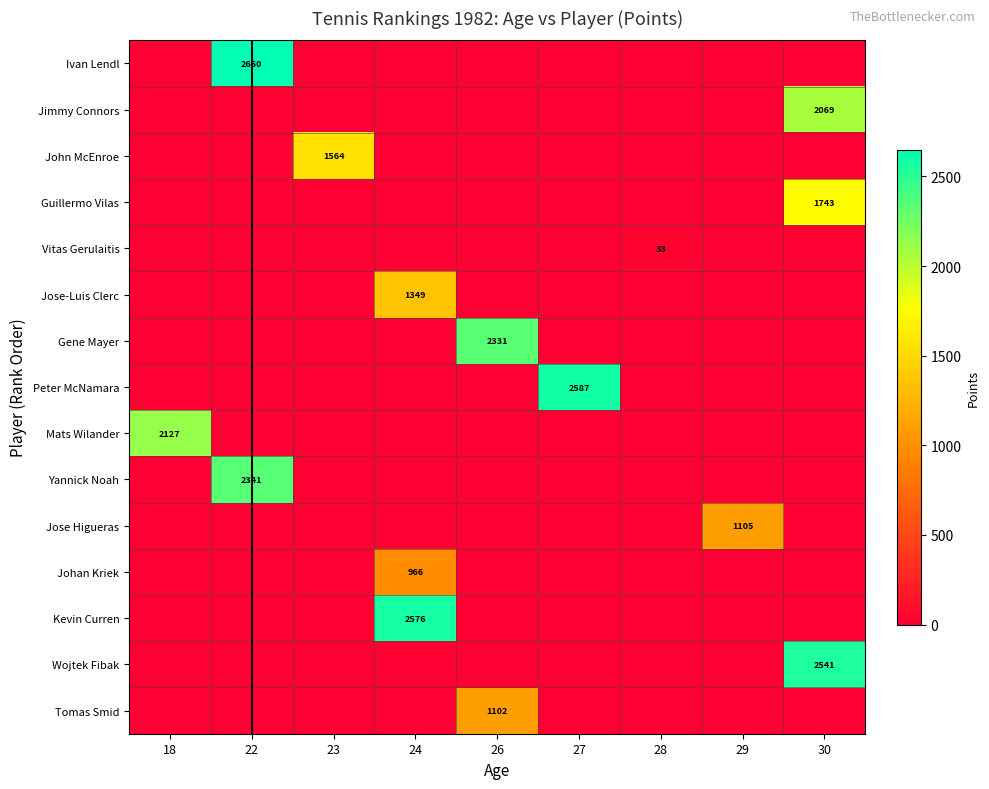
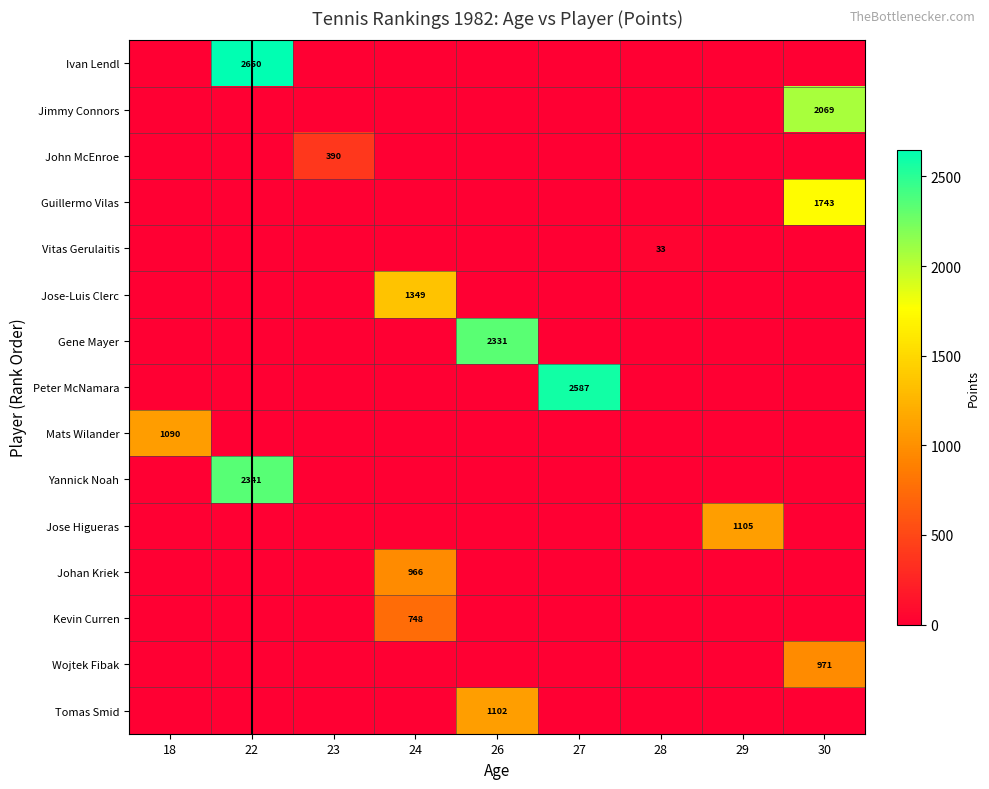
  {
    "Ivan Lendl": {
      "22": 2650
    },
    "Jimmy Connors": {
      "30": 2069
    },
    "John McEnroe": {
-     "23": 1564
+     "23": 390
    },
    "Guillermo Vilas": {
      "30": 1743
    },
    "Vitas Gerulaitis": {
      "28": 33
    },
    "Jose-Luis Clerc": {
      "24": 1349
    },
    "Gene Mayer": {
      "26": 2331
    },
    "Peter McNamara": {
      "27": 2587
    },
    "Mats Wilander": {
-     "18": 2127
+     "18": 1090
    },
    "Yannick Noah": {
      "22": 2341
    },
    "Jose Higueras": {
      "29": 1105
    },
    "Johan Kriek": {
      "24": 966
    },
    "Kevin Curren": {
-     "24": 2576
+     "24": 748
    },
    "Wojtek Fibak": {
-     "30": 2541
+     "30": 971
    },
    "Tomas Smid": {
      "26": 1102
    }
  }
